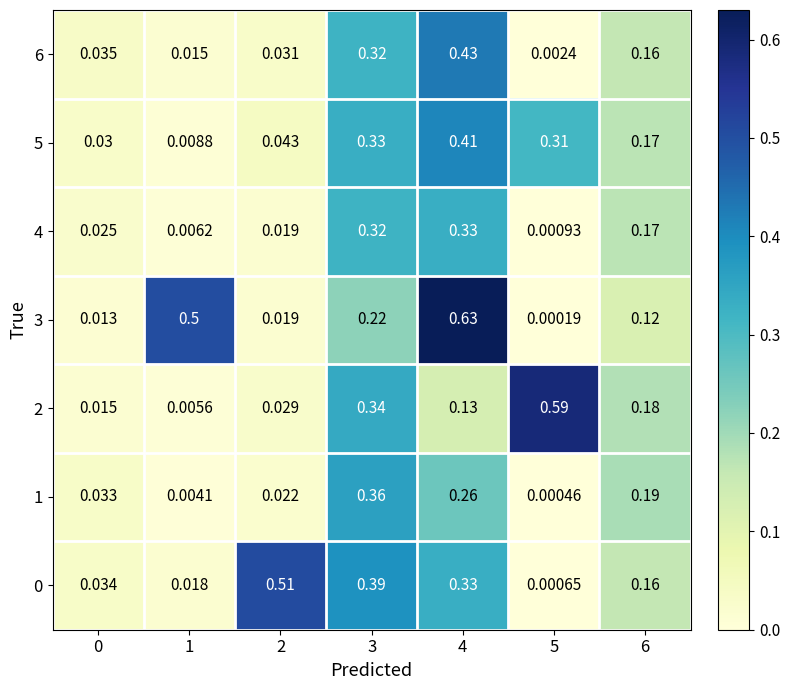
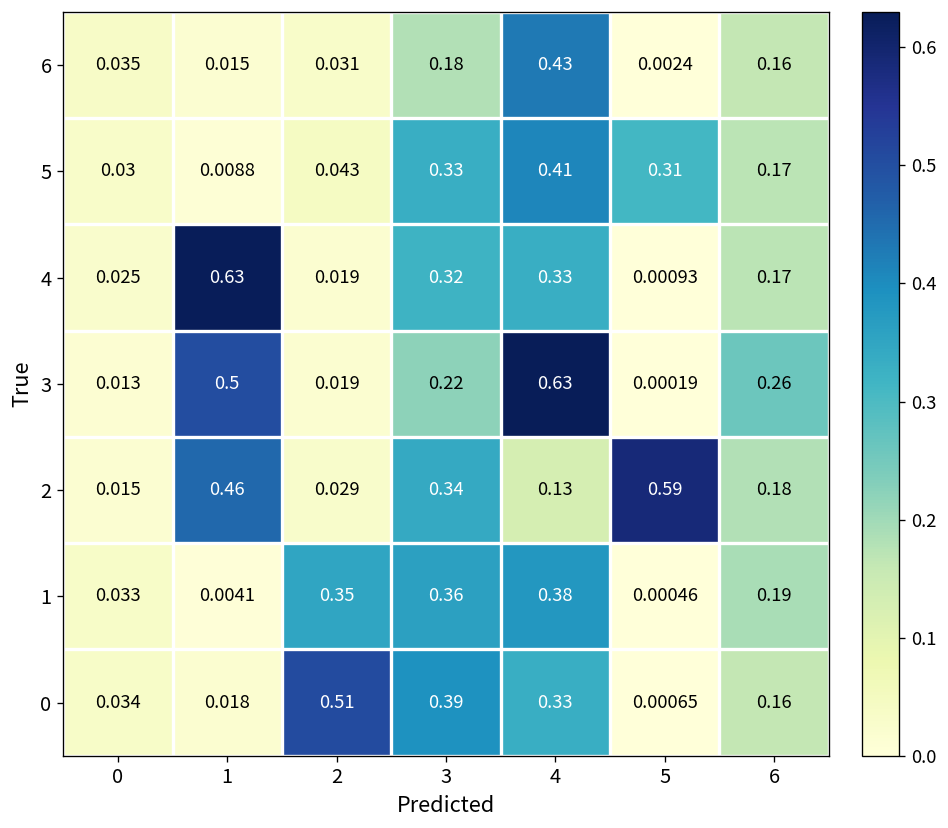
  {
    "6": {
      "0": 0.035,
      "1": 0.015,
      "2": 0.031,
-     "3": 0.32,
+     "3": 0.18,
      "4": 0.43,
      "5": 0.0024,
      "6": 0.16
    },
    "5": {
      "0": 0.03,
      "1": 0.0088,
      "2": 0.043,
      "3": 0.33,
      "4": 0.41,
      "5": 0.31,
      "6": 0.17
    },
    "4": {
      "0": 0.025,
-     "1": 0.0062,
+     "1": 0.63,
      "2": 0.019,
      "3": 0.32,
      "4": 0.33,
      "5": 0.00093,
      "6": 0.17
    },
    "3": {
      "0": 0.013,
      "1": 0.5,
      "2": 0.019,
      "3": 0.22,
      "4": 0.63,
      "5": 0.00019,
-     "6": 0.12
+     "6": 0.26
    },
    "2": {
      "0": 0.015,
-     "1": 0.0056,
+     "1": 0.46,
      "2": 0.029,
      "3": 0.34,
      "4": 0.13,
      "5": 0.59,
      "6": 0.18
    },
    "1": {
      "0": 0.033,
      "1": 0.0041,
-     "2": 0.022,
+     "2": 0.35,
      "3": 0.36,
-     "4": 0.26,
+     "4": 0.38,
      "5": 0.00046,
      "6": 0.19
    },
    "0": {
      "0": 0.034,
      "1": 0.018,
      "2": 0.51,
      "3": 0.39,
      "4": 0.33,
      "5": 0.00065,
      "6": 0.16
    }
  }
